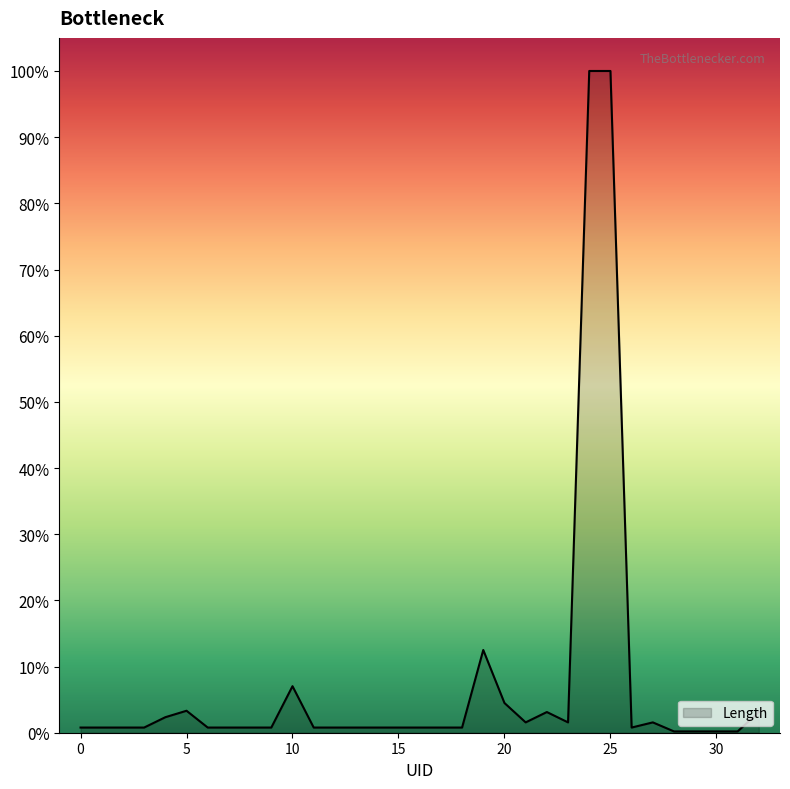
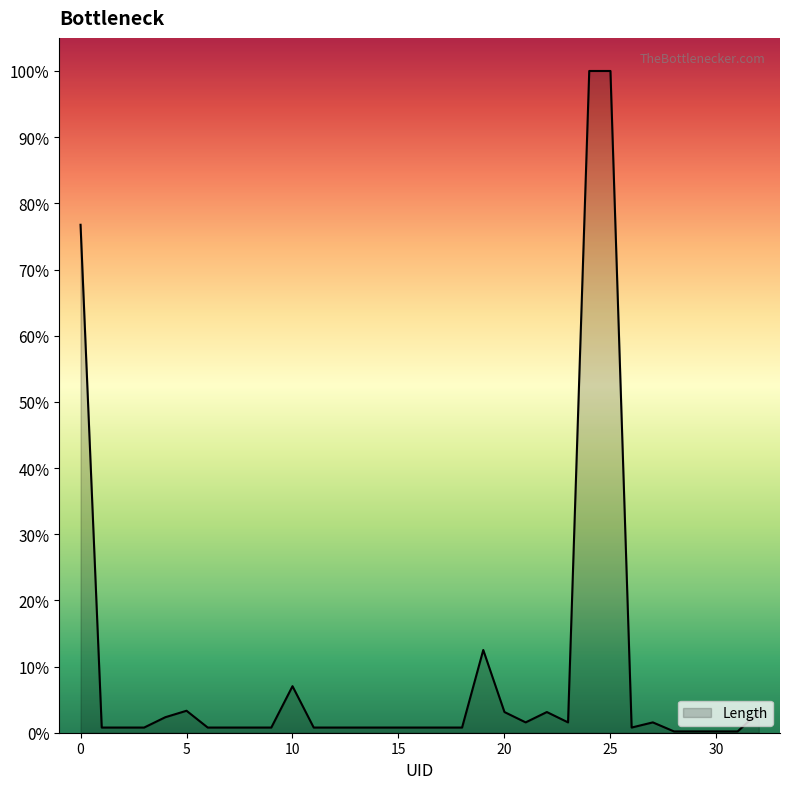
  {
-   "0": "1%",
+   "0": "77%",
    "5": "3%",
    "10": "7%",
    "15": "1%",
-   "20": "4%",
+   "20": "3%",
    "25": "100%",
    "30": "0%"
  }
